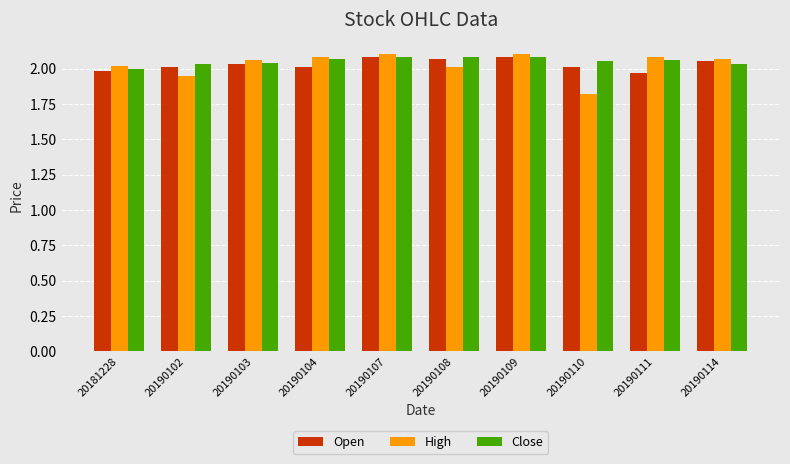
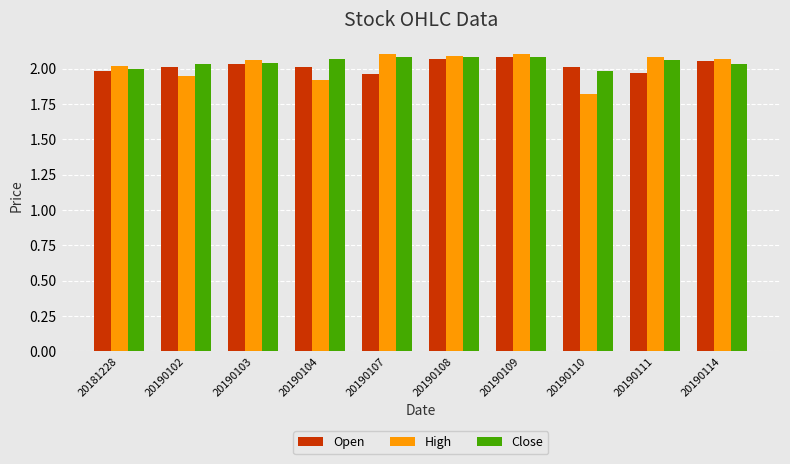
  {
    "Open": {
      "20181228": 1.98,
      "20190102": 2.01,
      "20190103": 2.03,
      "20190104": 2.01,
-     "20190107": 2.08,
+     "20190107": 1.96,
      "20190108": 2.07,
      "20190109": 2.08,
      "20190110": 2.01,
      "20190111": 1.97,
      "20190114": 2.05
    },
    "High": {
      "20181228": 2.02,
      "20190102": 1.95,
      "20190103": 2.06,
-     "20190104": 2.08,
+     "20190104": 1.92,
      "20190107": 2.10,
-     "20190108": 2.01,
+     "20190108": 2.09,
      "20190109": 2.10,
      "20190110": 1.82,
      "20190111": 2.08,
      "20190114": 2.07
    },
    "Close": {
      "20181228": 2.00,
      "20190102": 2.03,
      "20190103": 2.04,
      "20190104": 2.07,
      "20190107": 2.08,
      "20190108": 2.08,
      "20190109": 2.08,
-     "20190110": 2.05,
+     "20190110": 1.98,
      "20190111": 2.06,
      "20190114": 2.03
    }
  }
